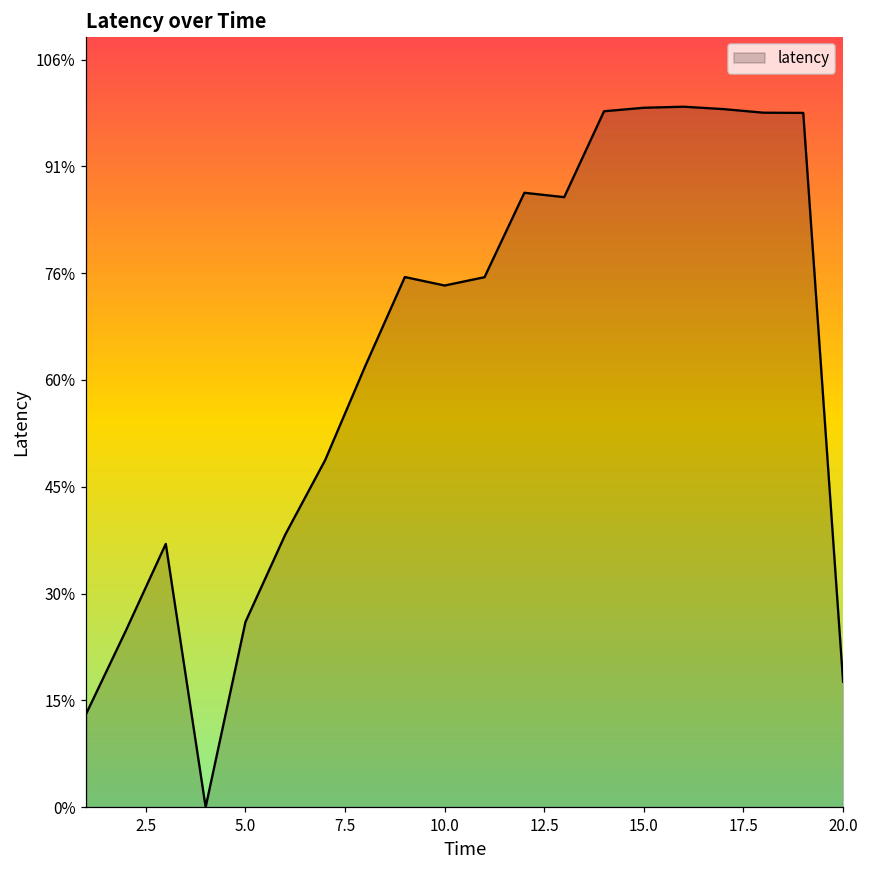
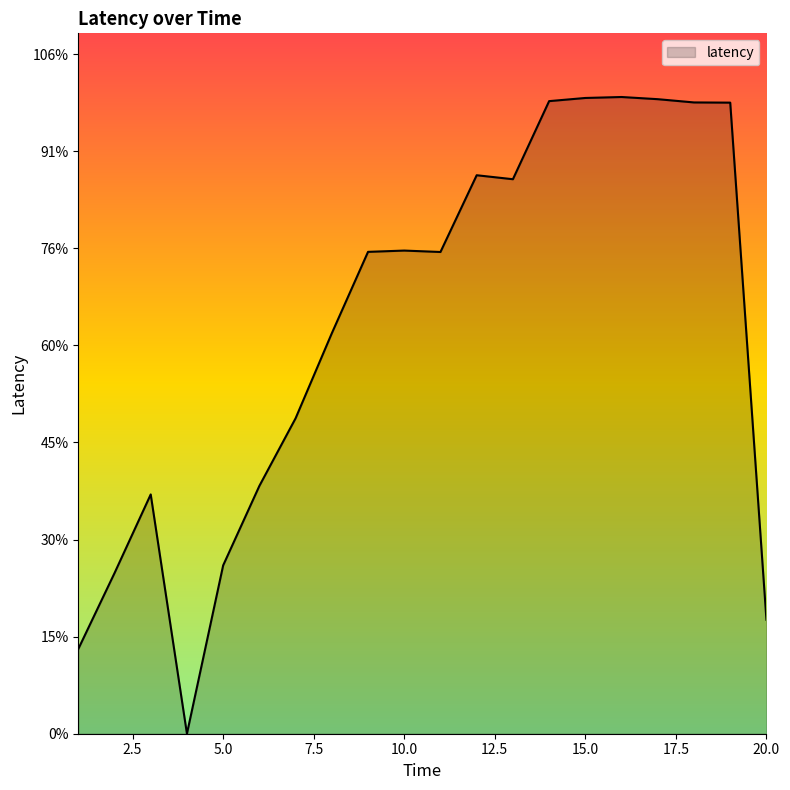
  {
    "5.0": "26%",
-   "10.0": "74%",
+   "10.0": "75%",
    "15.0": "99%",
    "20.0": "18%"
  }
